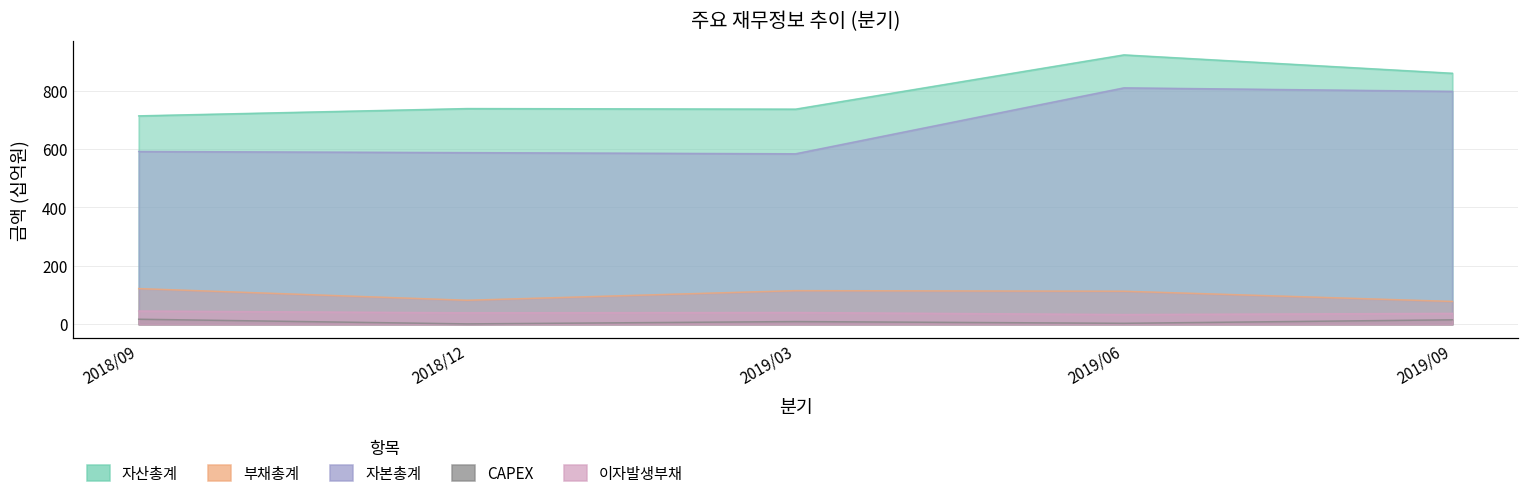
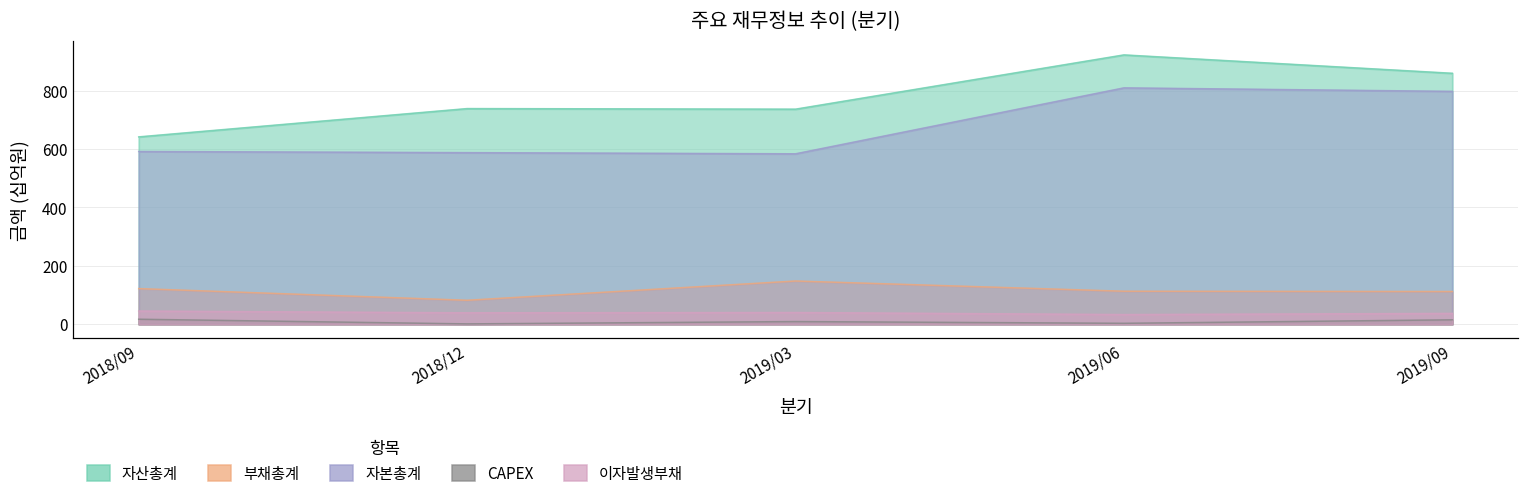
  {
    "자산총계": {
-     "2018/09": 710,
+     "2018/09": 640,
      "2018/12": 740,
      "2019/03": 740,
      "2019/06": 920,
      "2019/09": 860
    },
    "부채총계": {
      "2018/09": 120,
      "2018/12": 80,
-     "2019/03": 120,
+     "2019/03": 150,
      "2019/06": 110,
-     "2019/09": 80
+     "2019/09": 110
    }
  }
